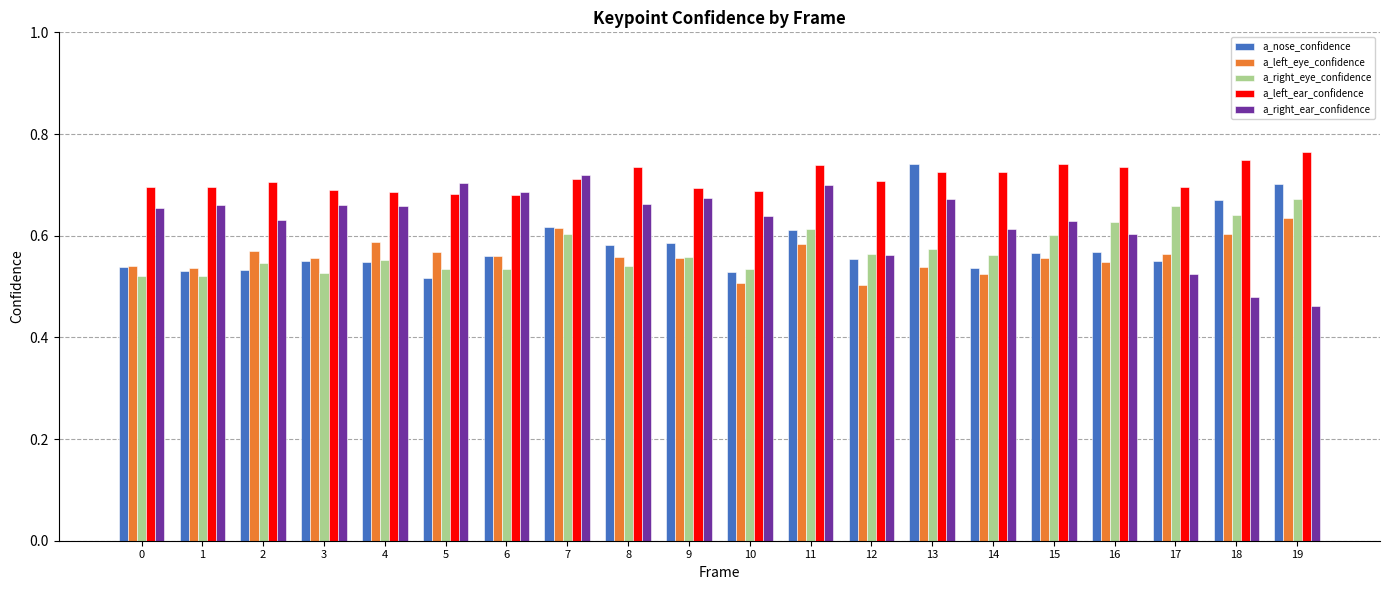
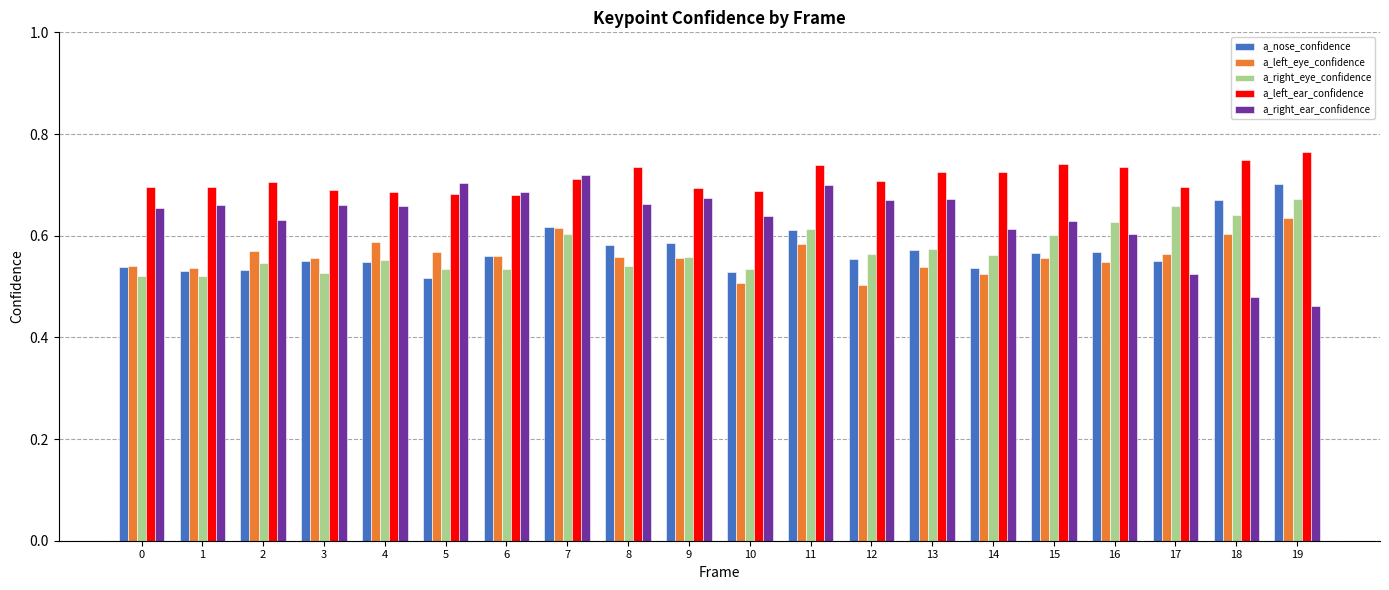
  {
    "a_nose_confidence": {
      "0": 0.54,
      "1": 0.53,
      "2": 0.53,
      "3": 0.55,
      "4": 0.55,
      "5": 0.52,
      "6": 0.56,
      "7": 0.62,
      "8": 0.58,
      "9": 0.58,
      "10": 0.53,
      "11": 0.61,
      "12": 0.55,
-     "13": 0.74,
+     "13": 0.57,
      "14": 0.54,
      "15": 0.57,
      "16": 0.57,
      "17": 0.55,
      "18": 0.67,
      "19": 0.70
    },
    "a_left_eye_confidence": {
      "0": 0.54,
      "1": 0.54,
      "2": 0.57,
      "3": 0.56,
      "4": 0.59,
      "5": 0.57,
      "6": 0.56,
      "7": 0.62,
      "8": 0.56,
      "9": 0.56,
      "10": 0.51,
      "11": 0.58,
      "12": 0.50,
      "13": 0.54,
      "14": 0.52,
      "15": 0.56,
      "16": 0.55,
      "17": 0.56,
      "18": 0.60,
      "19": 0.64
    },
    "a_right_eye_confidence": {
      "0": 0.52,
      "1": 0.52,
      "2": 0.55,
      "3": 0.53,
      "4": 0.55,
      "5": 0.54,
      "6": 0.53,
      "7": 0.60,
      "8": 0.54,
      "9": 0.56,
      "10": 0.53,
      "11": 0.61,
      "12": 0.56,
      "13": 0.57,
      "14": 0.56,
      "15": 0.60,
      "16": 0.63,
      "17": 0.66,
      "18": 0.64,
      "19": 0.67
    },
    "a_left_ear_confidence": {
      "0": 0.70,
      "1": 0.70,
      "2": 0.71,
      "3": 0.69,
      "4": 0.68,
      "5": 0.68,
      "6": 0.68,
      "7": 0.71,
      "8": 0.73,
      "9": 0.69,
      "10": 0.69,
      "11": 0.74,
      "12": 0.71,
      "13": 0.72,
      "14": 0.73,
      "15": 0.74,
      "16": 0.73,
      "17": 0.70,
      "18": 0.75,
      "19": 0.76
    },
    "a_right_ear_confidence": {
      "0": 0.65,
      "1": 0.66,
      "2": 0.63,
      "3": 0.66,
      "4": 0.66,
      "5": 0.70,
      "6": 0.69,
      "7": 0.72,
      "8": 0.66,
      "9": 0.67,
      "10": 0.64,
      "11": 0.70,
-     "12": 0.56,
+     "12": 0.67,
      "13": 0.67,
      "14": 0.61,
      "15": 0.63,
      "16": 0.60,
      "17": 0.52,
      "18": 0.48,
      "19": 0.46
    }
  }
